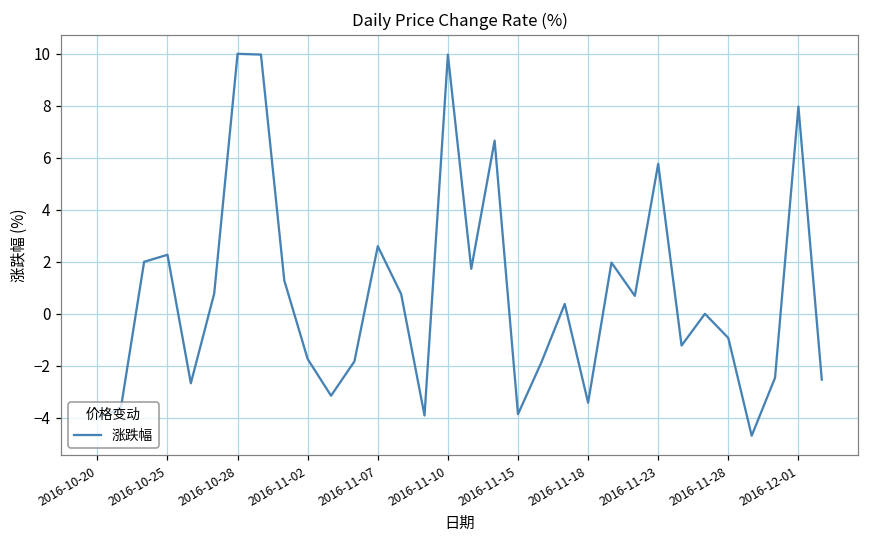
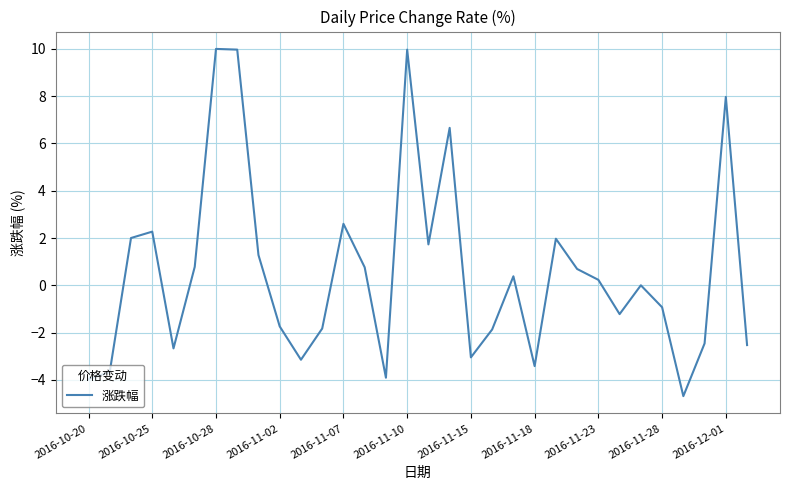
  {
    "2016-10-25": 2.3,
    "2016-10-28": 10.0,
    "2016-11-02": -1.7,
    "2016-11-07": 2.6,
    "2016-11-10": 10.0,
-   "2016-11-15": -3.9,
+   "2016-11-15": -3.1,
    "2016-11-18": -3.4,
-   "2016-11-23": 5.8,
+   "2016-11-23": 0.2,
    "2016-11-28": -0.9,
    "2016-12-01": 8.0
  }
